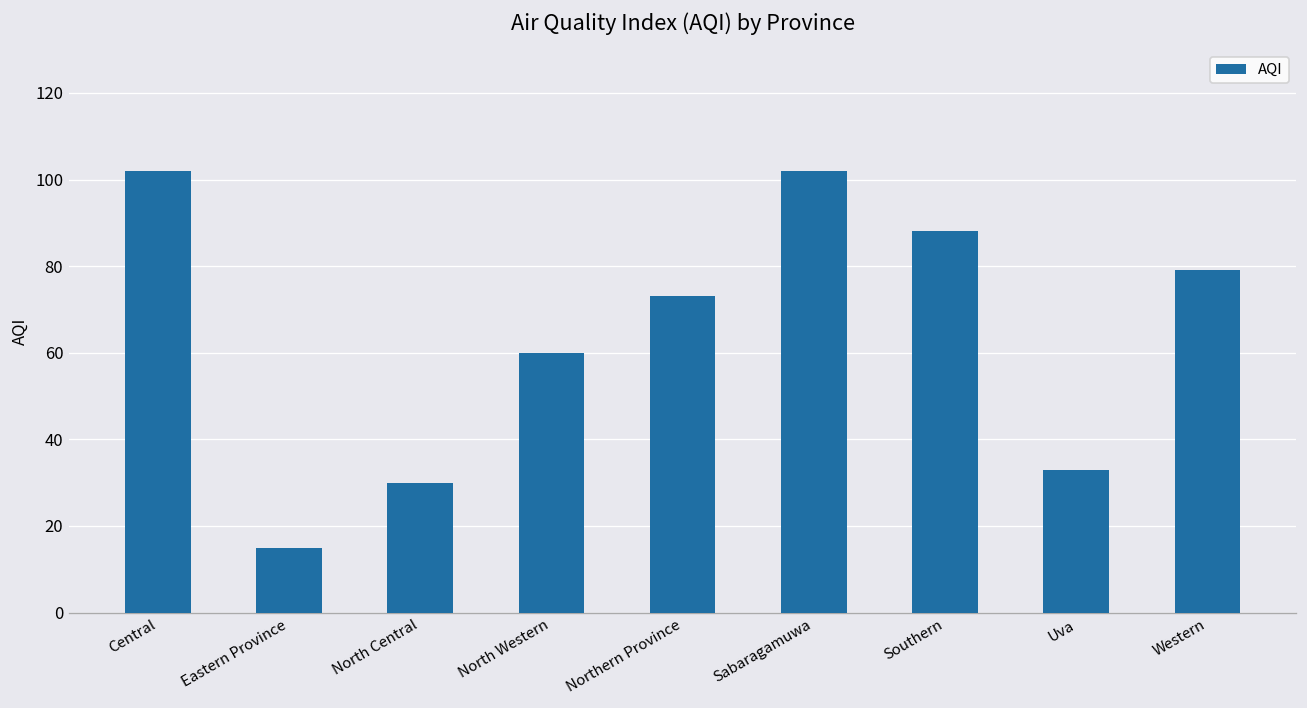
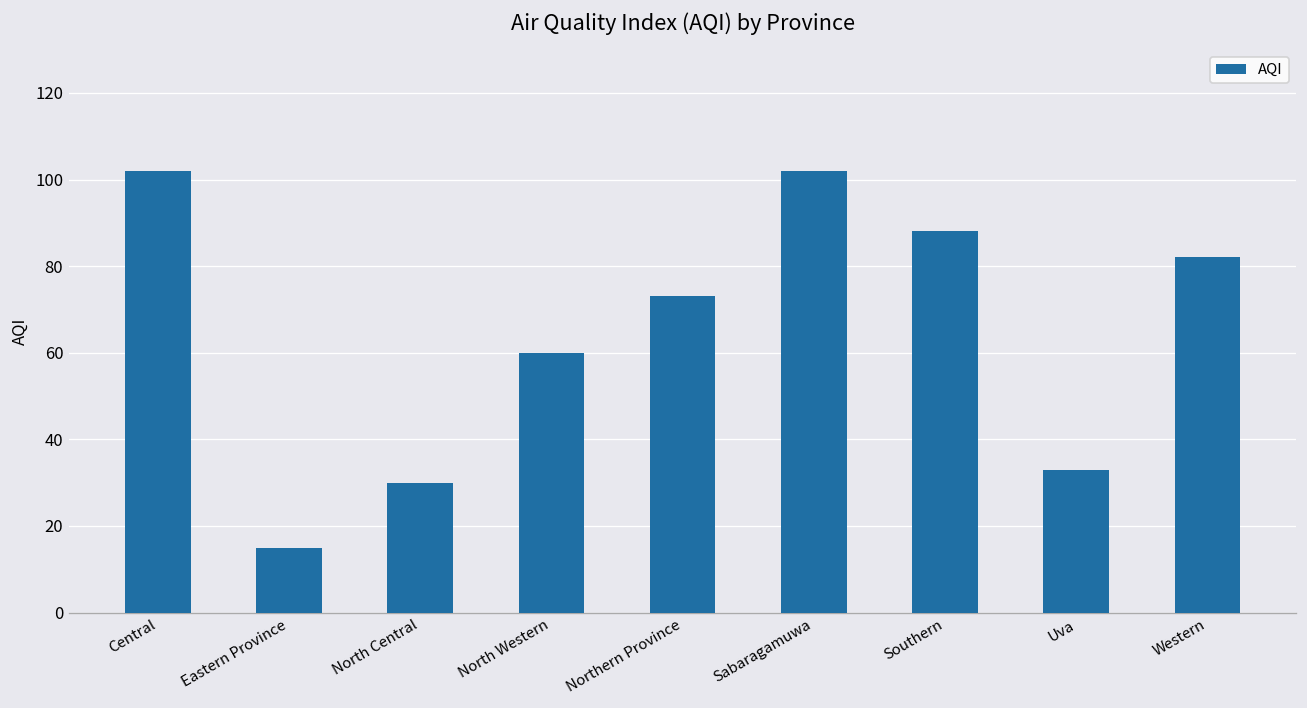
  {
    "Central": 102,
    "Eastern Province": 15,
    "North Central": 30,
    "North Western": 60,
    "Northern Province": 73,
    "Sabaragamuwa": 102,
    "Southern": 88,
    "Uva": 33,
-   "Western": 79
+   "Western": 82
  }
